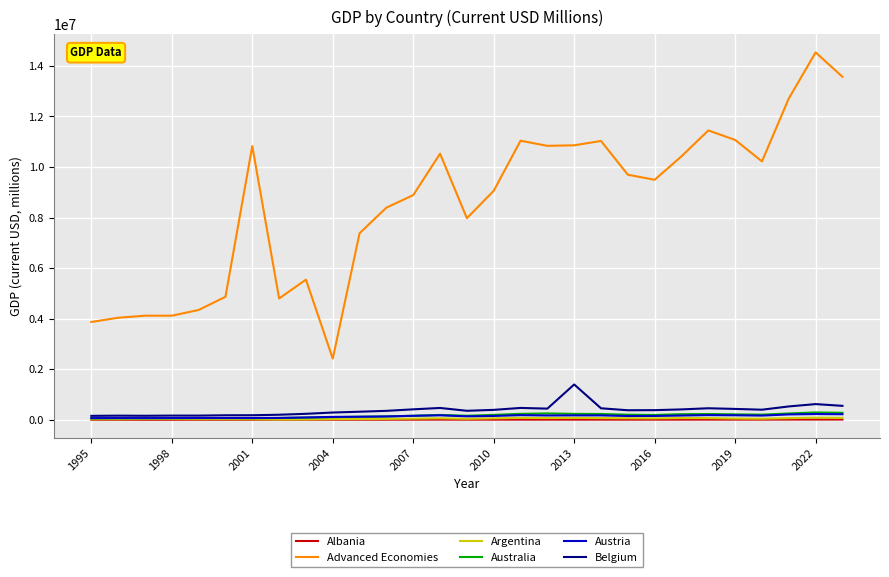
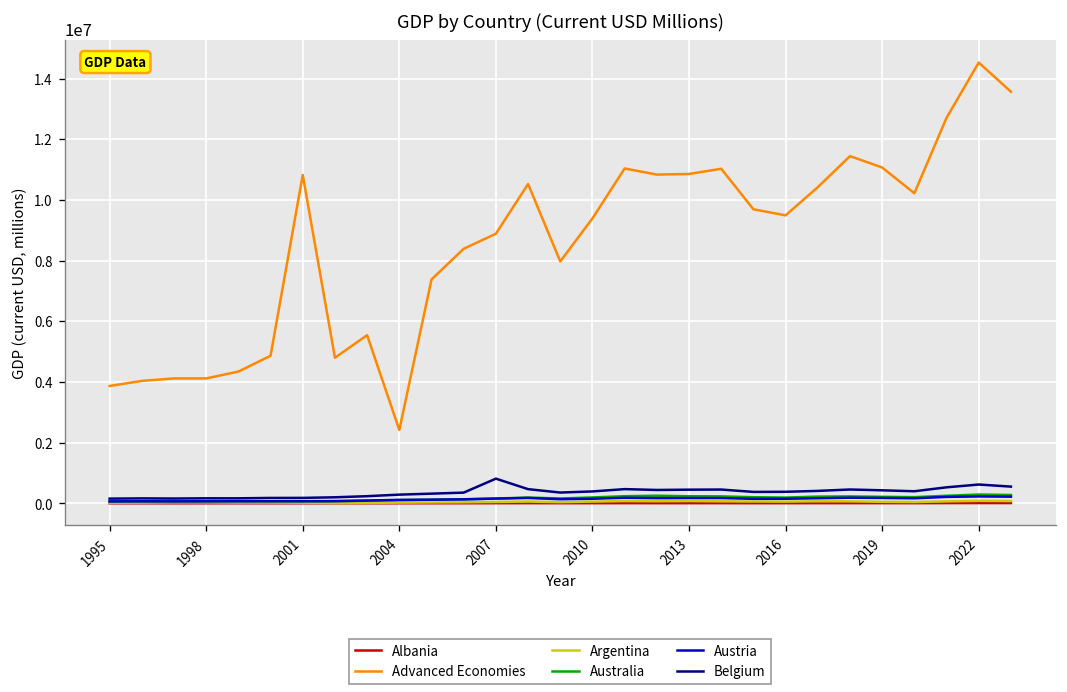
  {
    "Advanced Economies": {
      "1995": 3900000,
      "1998": 4100000,
      "2001": 10800000,
      "2004": 2400000,
      "2007": 8900000,
-     "2010": 9100000,
+     "2010": 9400000,
      "2013": 10900000,
      "2016": 9500000,
      "2019": 11100000,
      "2022": 14500000
    },
    "Belgium": {
      "2001": 200000,
      "2004": 300000,
-     "2007": 400000,
+     "2007": 800000,
      "2010": 400000,
-     "2013": 1400000,
+     "2013": 400000,
      "2016": 400000,
      "2019": 400000,
      "2022": 600000
    }
  }
